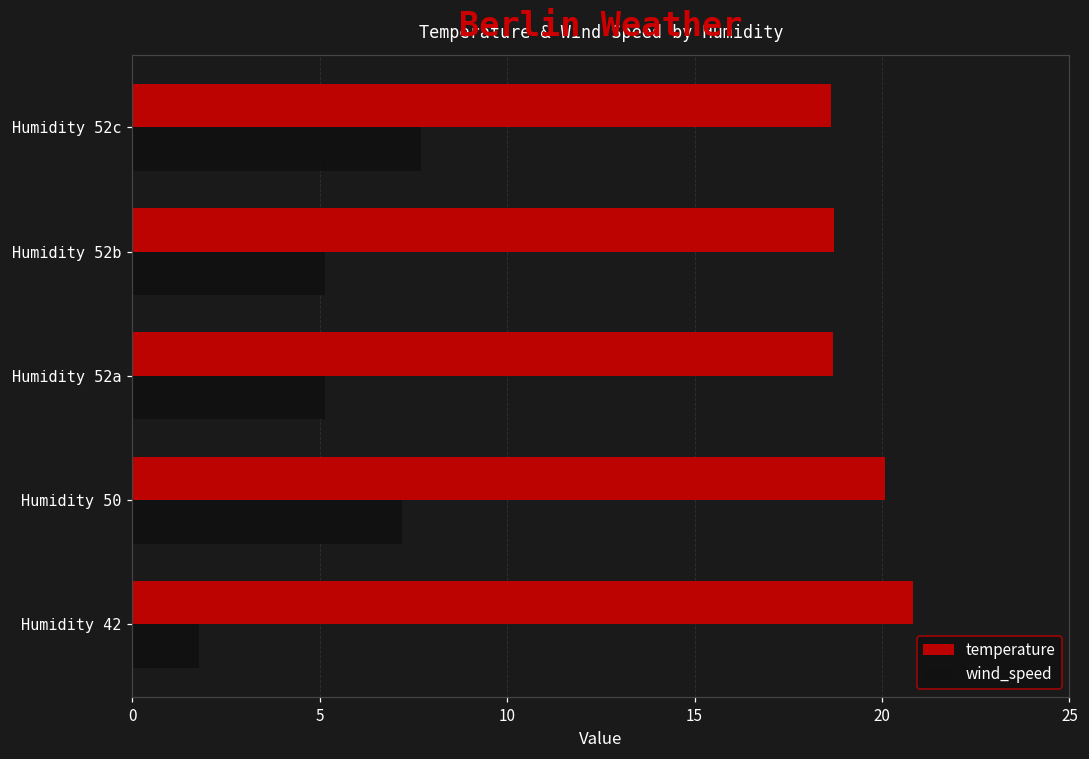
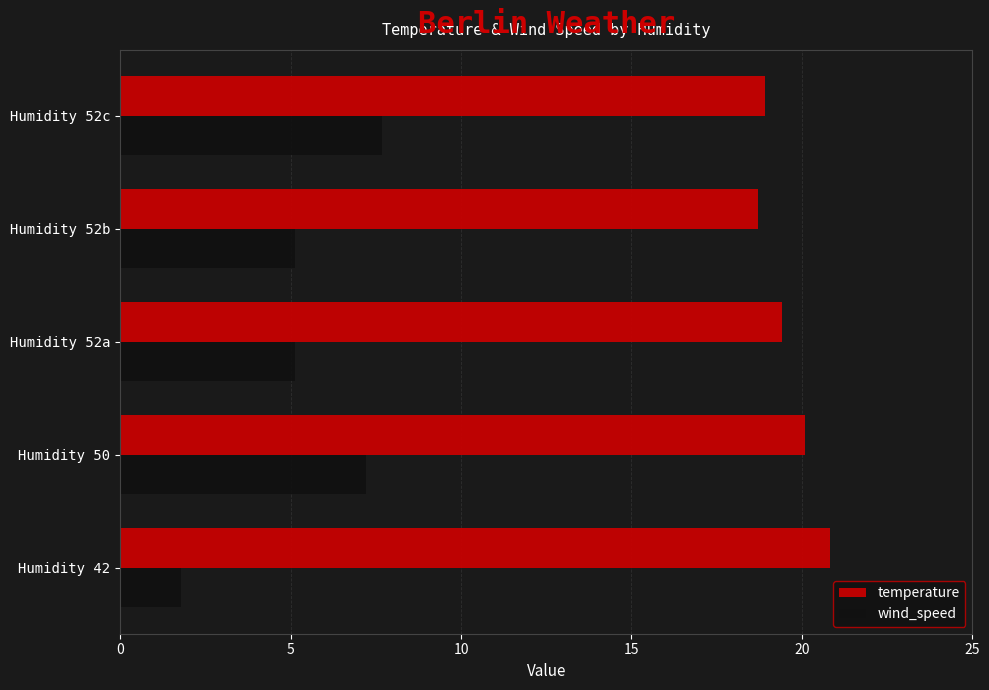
  {
    "temperature": {
-     "Humidity 52c": 18.6,
+     "Humidity 52c": 18.9,
      "Humidity 52b": 18.7,
-     "Humidity 52a": 18.7,
+     "Humidity 52a": 19.4,
      "Humidity 50": 20.1,
      "Humidity 42": 20.8
    },
    "wind_speed": {
      "Humidity 52c": 7.7,
      "Humidity 52b": 5.1,
      "Humidity 52a": 5.1,
      "Humidity 50": 7.2,
      "Humidity 42": 1.8
    }
  }
